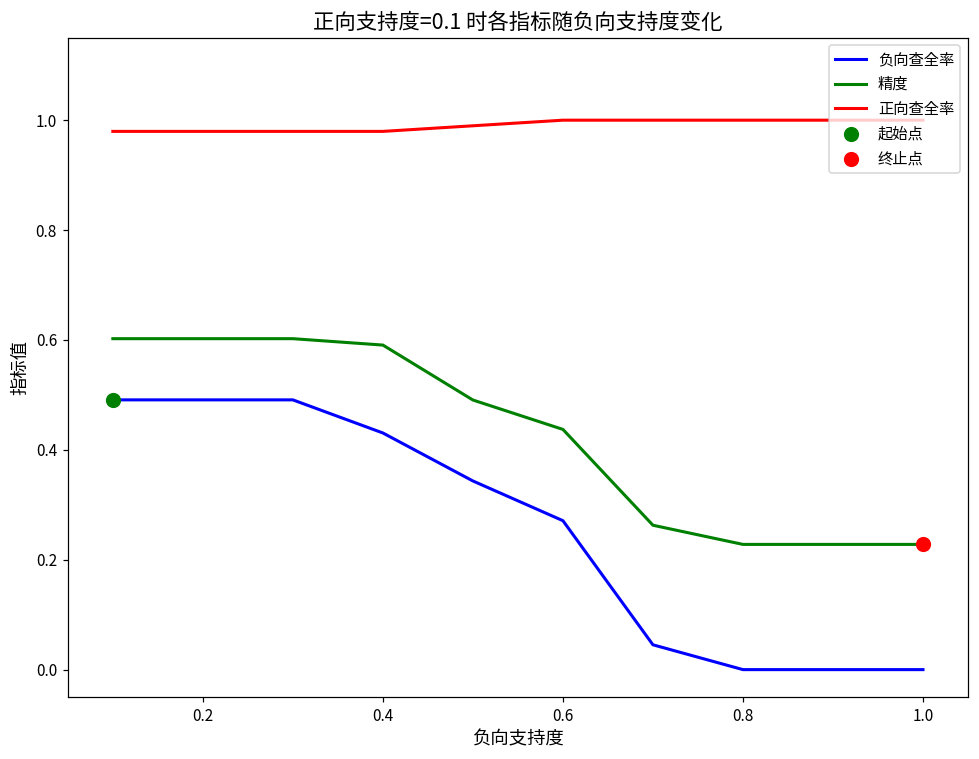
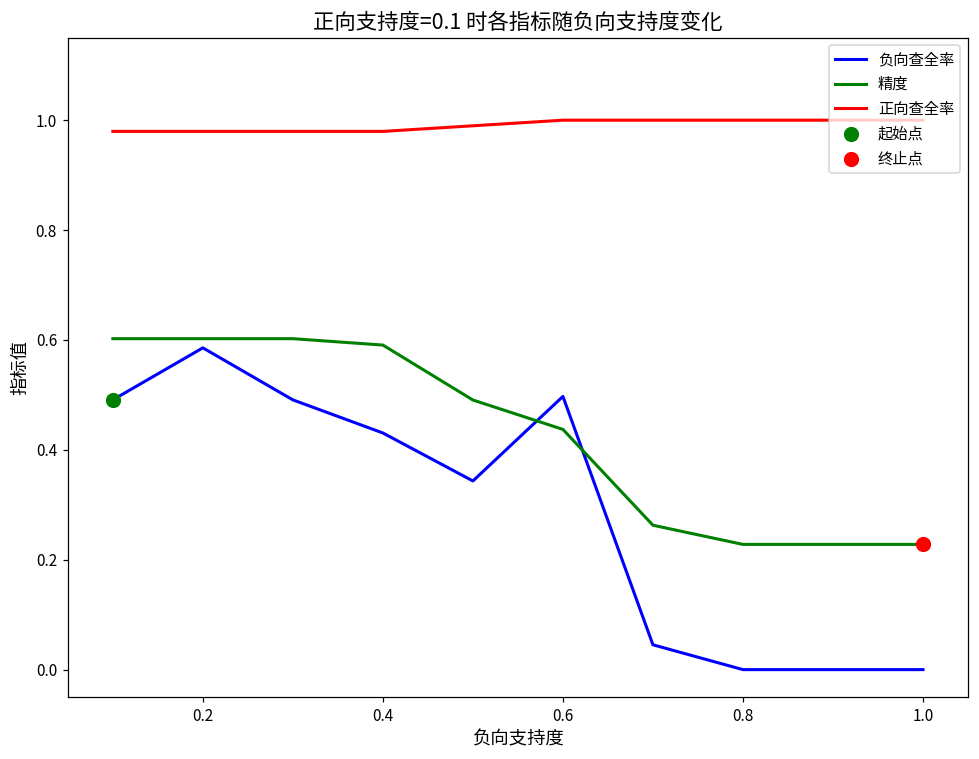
  {
    "负向查全率": {
-     "0.2": 0.49,
+     "0.2": 0.59,
      "0.4": 0.43,
-     "0.6": 0.27,
+     "0.6": 0.50,
      "0.8": 0.00,
      "1.0": 0.00
    }
  }
